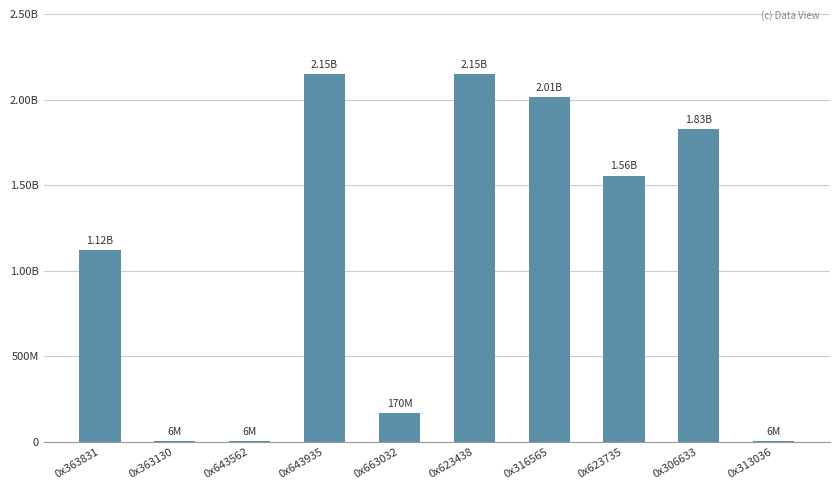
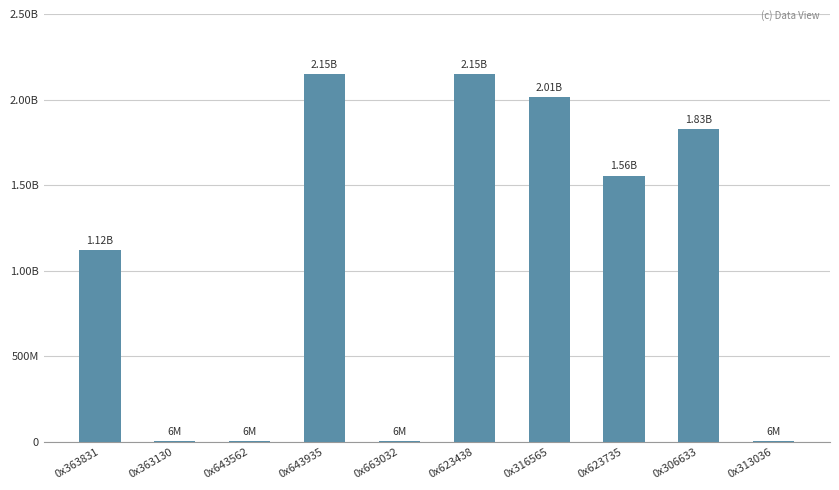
  {
    "0x363831": "1.12B",
    "0x363130": "6M",
    "0x643562": "6M",
    "0x643935": "2.15B",
-   "0x663032": "170M",
+   "0x663032": "6M",
    "0x623438": "2.15B",
    "0x316565": "2.01B",
    "0x623735": "1.56B",
    "0x306633": "1.83B",
    "0x313036": "6M"
  }
